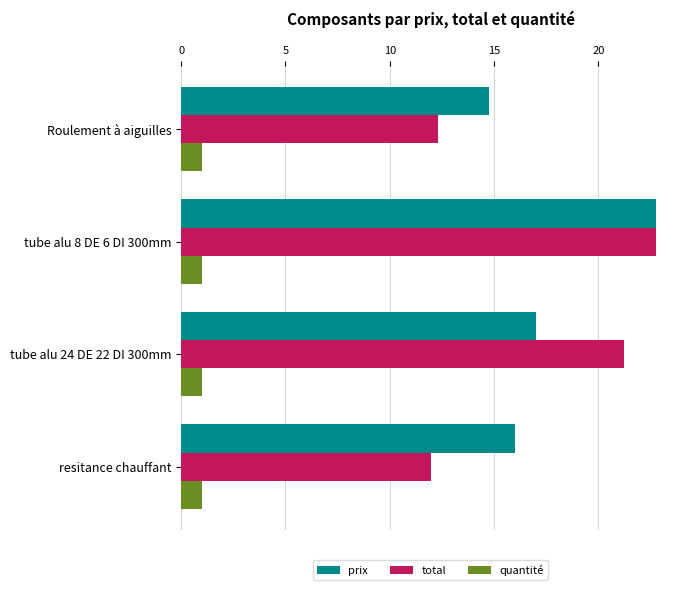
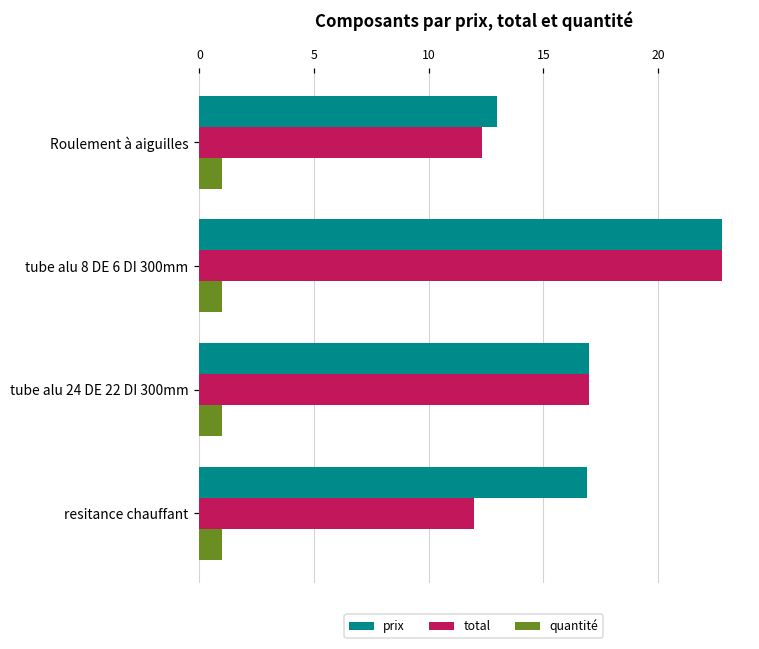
  {
    "prix": {
-     "Roulement à aiguilles": 14.8,
+     "Roulement à aiguilles": 13.0,
      "tube alu 8 DE 6 DI 300mm": 22.8,
      "tube alu 24 DE 22 DI 300mm": 17.0,
-     "resitance chauffant": 16.0
+     "resitance chauffant": 16.9
    },
    "total": {
      "Roulement à aiguilles": 12.3,
      "tube alu 8 DE 6 DI 300mm": 22.8,
-     "tube alu 24 DE 22 DI 300mm": 21.2,
+     "tube alu 24 DE 22 DI 300mm": 17.0,
      "resitance chauffant": 12.0
    },
    "quantité": {
      "Roulement à aiguilles": 1.0,
      "tube alu 8 DE 6 DI 300mm": 1.0,
      "tube alu 24 DE 22 DI 300mm": 1.0,
      "resitance chauffant": 1.0
    }
  }
